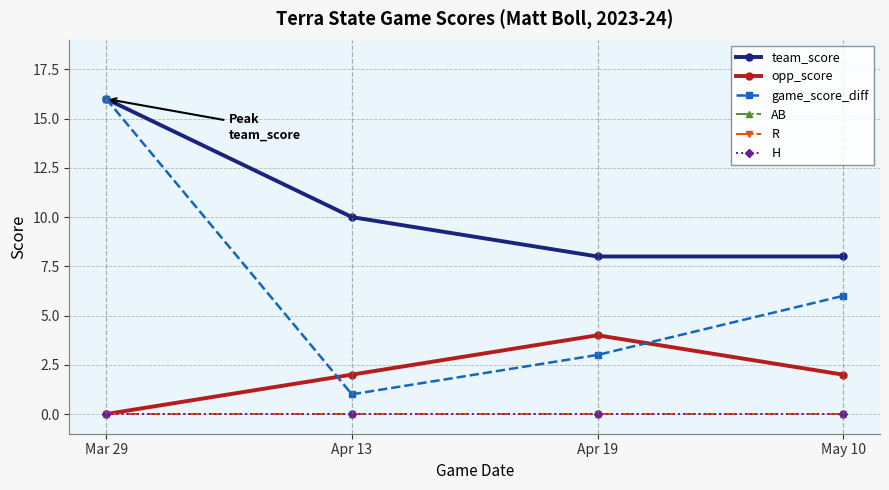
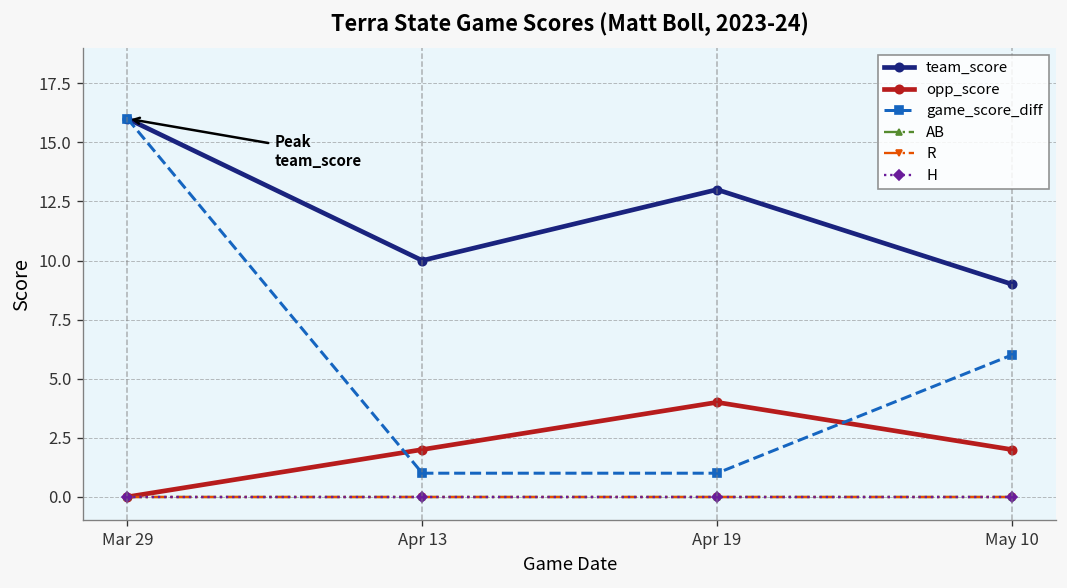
  {
    "team_score": {
      "Apr 13": 10,
-     "Apr 19": 8,
-     "May 10": 8
+     "Apr 19": 13,
+     "May 10": 9
    },
    "opp_score": {
      "Apr 13": 2,
      "Apr 19": 4,
      "May 10": 2
    },
    "game_score_diff": {
      "Apr 13": 1,
-     "Apr 19": 3,
+     "Apr 19": 1,
      "May 10": 6
    },
    "H": {
      "Apr 13": 0,
      "Apr 19": 0,
      "May 10": 0
    }
  }
